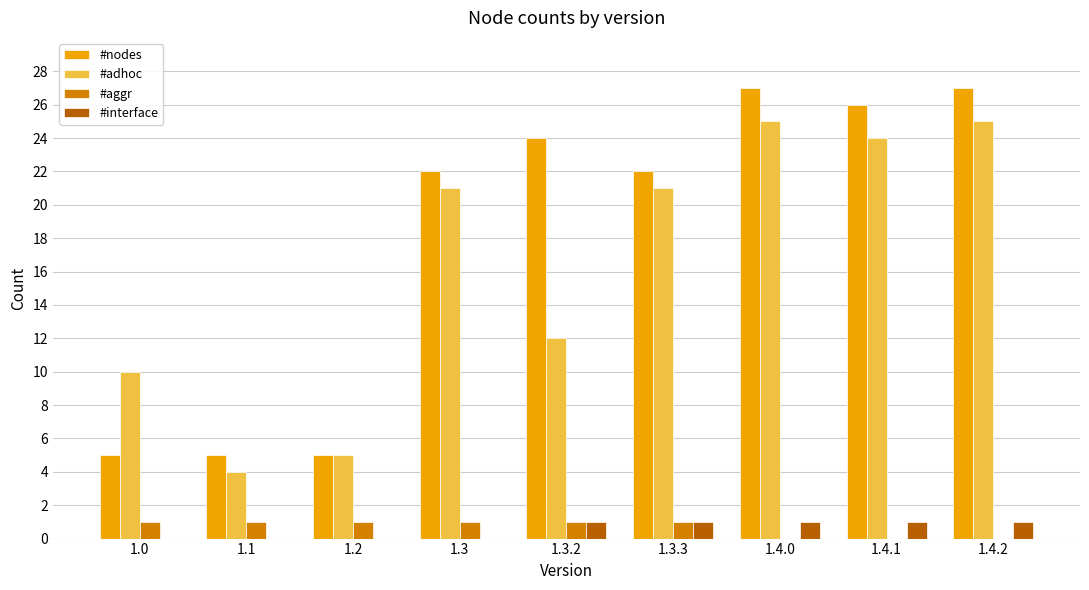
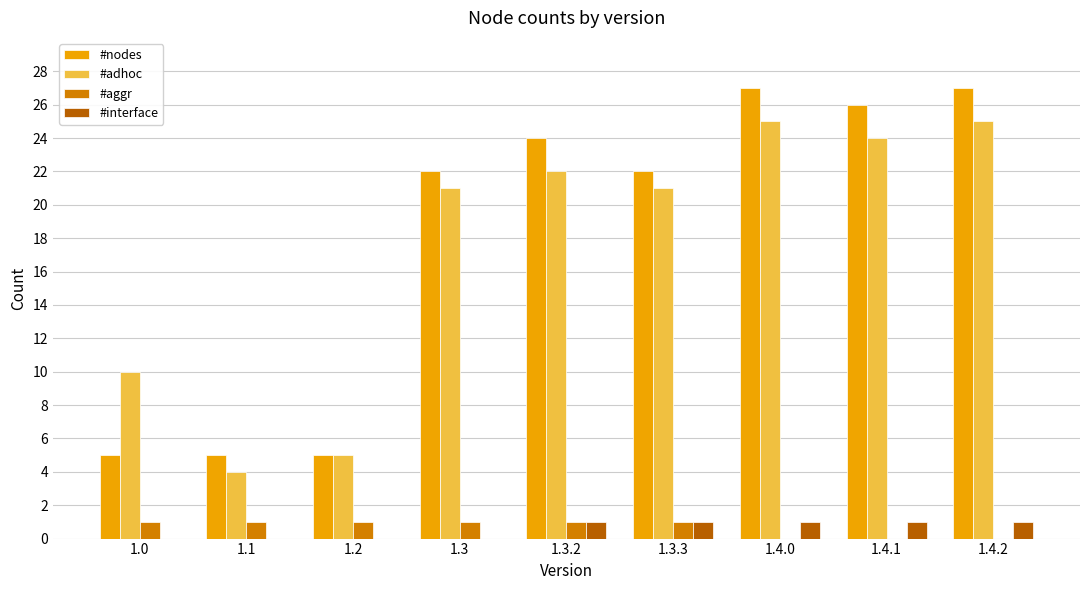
  {
    "#adhoc": {
      "1.0": 10,
      "1.1": 4,
      "1.2": 5,
      "1.3": 21,
-     "1.3.2": 12,
+     "1.3.2": 22,
      "1.3.3": 21,
      "1.4.0": 25,
      "1.4.1": 24,
      "1.4.2": 25
    }
  }
